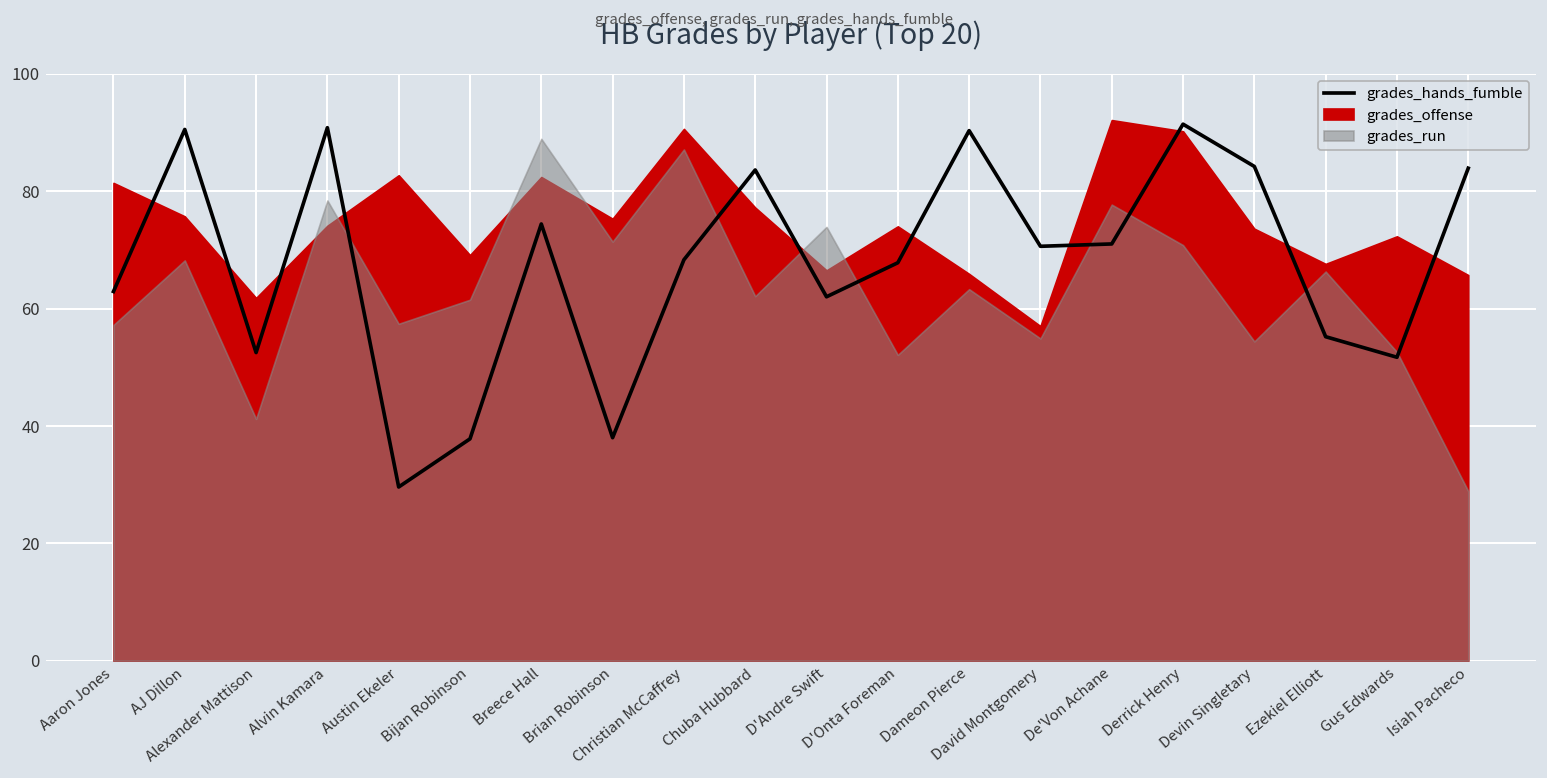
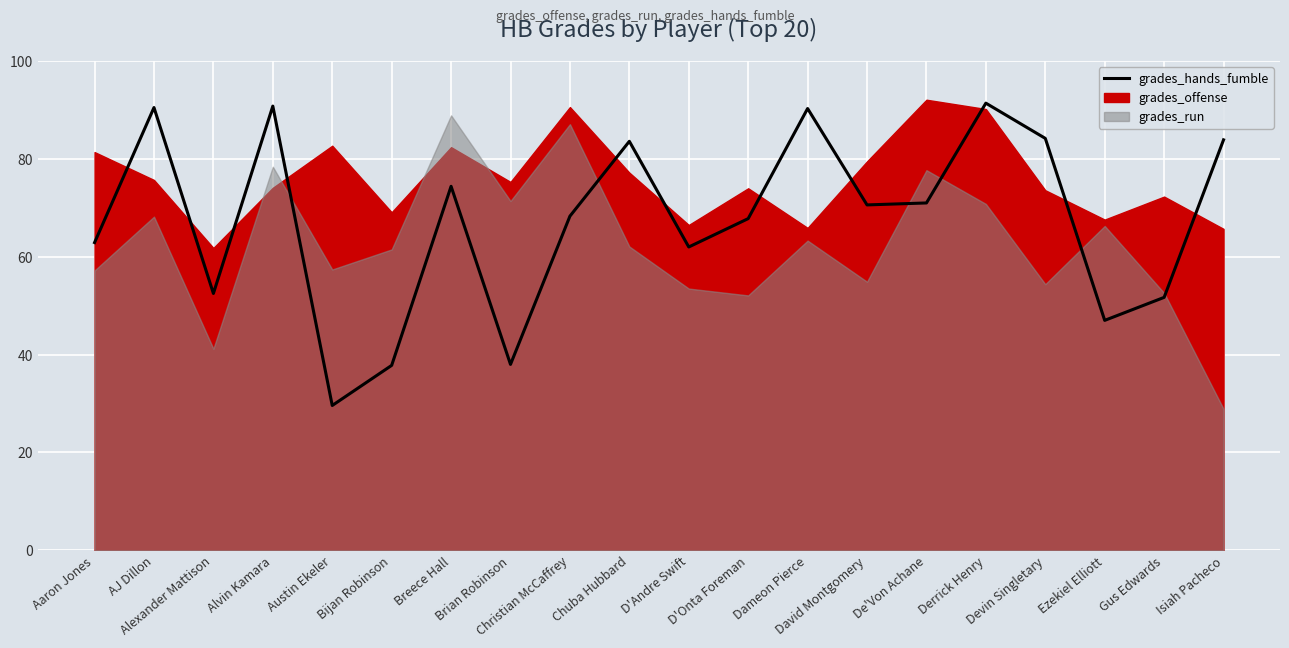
  {
    "grades_hands_fumble": {
      "Aaron Jones": 63,
      "AJ Dillon": 91,
      "Alexander Mattison": 53,
      "Alvin Kamara": 91,
      "Austin Ekeler": 30,
      "Bijan Robinson": 38,
      "Breece Hall": 74,
      "Brian Robinson": 38,
      "Christian McCaffrey": 68,
      "Chuba Hubbard": 84,
      "D'Andre Swift": 62,
      "D'Onta Foreman": 68,
      "Dameon Pierce": 90,
      "David Montgomery": 71,
      "De'Von Achane": 71,
      "Derrick Henry": 91,
      "Devin Singletary": 84,
-     "Ezekiel Elliott": 55,
+     "Ezekiel Elliott": 47,
      "Gus Edwards": 52,
      "Isiah Pacheco": 84
    },
    "grades_offense": {
      "Aaron Jones": 81,
      "AJ Dillon": 76,
      "Alexander Mattison": 62,
      "Alvin Kamara": 74,
      "Austin Ekeler": 83,
      "Bijan Robinson": 69,
      "Breece Hall": 82,
      "Brian Robinson": 75,
      "Christian McCaffrey": 91,
      "Chuba Hubbard": 77,
      "D'Andre Swift": 67,
      "D'Onta Foreman": 74,
      "Dameon Pierce": 66,
-     "David Montgomery": 57,
+     "David Montgomery": 80,
      "De'Von Achane": 92,
      "Derrick Henry": 90,
      "Devin Singletary": 74,
      "Ezekiel Elliott": 68,
      "Gus Edwards": 72,
      "Isiah Pacheco": 66
    },
    "grades_run": {
      "Aaron Jones": 57,
      "AJ Dillon": 68,
      "Alexander Mattison": 41,
      "Alvin Kamara": 78,
      "Austin Ekeler": 57,
      "Bijan Robinson": 62,
      "Breece Hall": 89,
      "Brian Robinson": 71,
      "Christian McCaffrey": 87,
      "Chuba Hubbard": 62,
-     "D'Andre Swift": 74,
+     "D'Andre Swift": 54,
      "D'Onta Foreman": 52,
      "Dameon Pierce": 63,
      "David Montgomery": 55,
      "De'Von Achane": 78,
      "Derrick Henry": 71,
      "Devin Singletary": 54,
      "Ezekiel Elliott": 66,
      "Gus Edwards": 53,
      "Isiah Pacheco": 29
    }
  }
